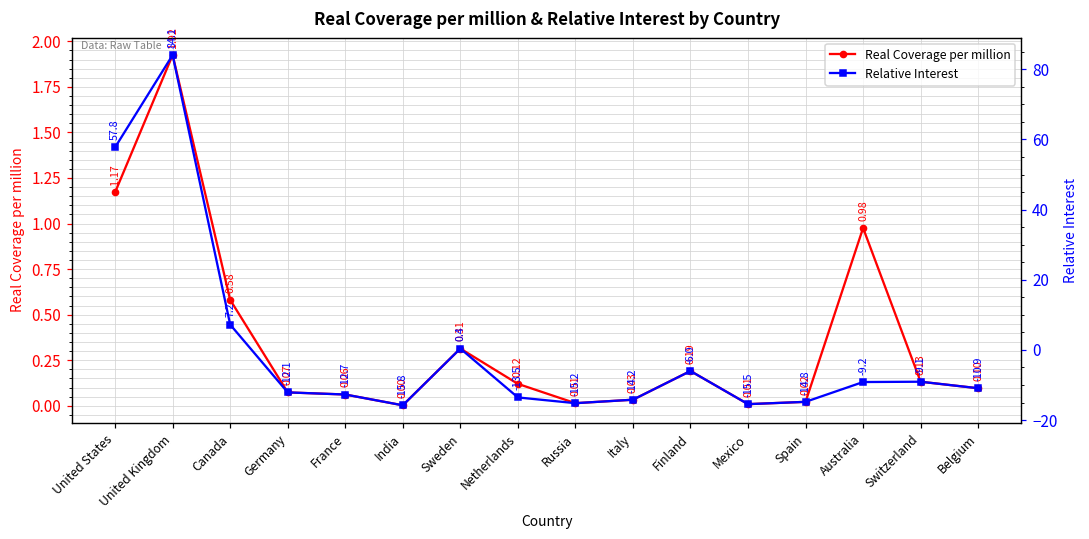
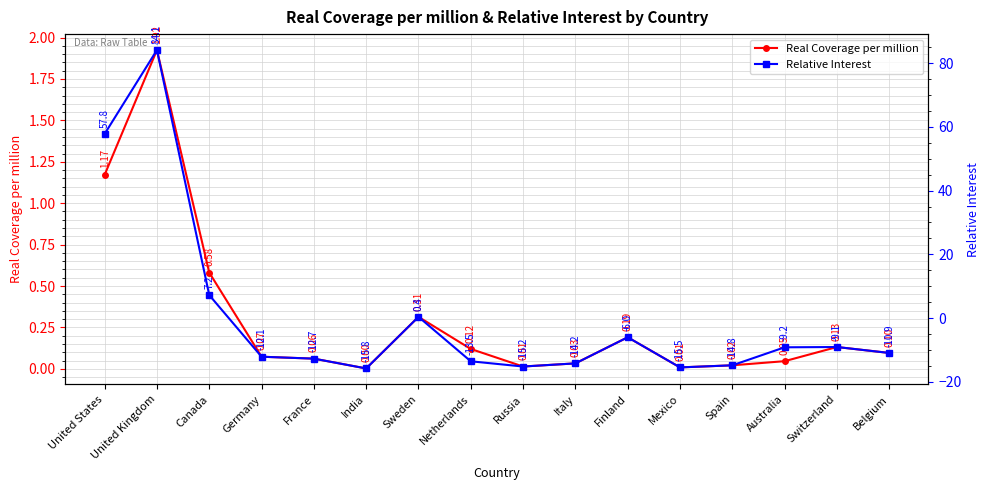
  {
    "Real Coverage per million": {
      "United States": 1.17,
      "Canada": 0.58,
-     "Australia": 0.98
+     "Australia": 0.05
    },
    "Relative Interest": {
      "United States": 57.8,
      "Canada": 7.2
    }
  }
